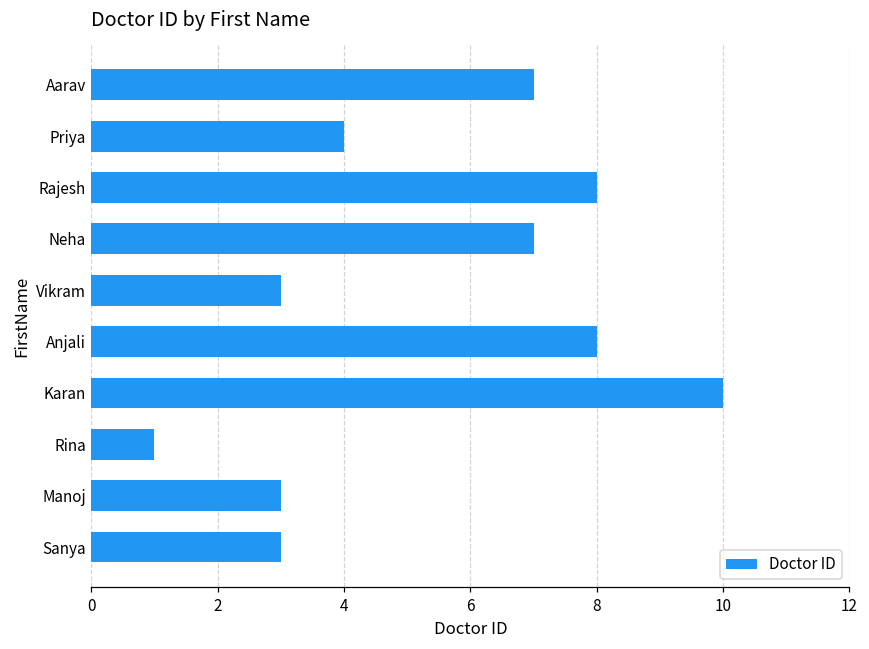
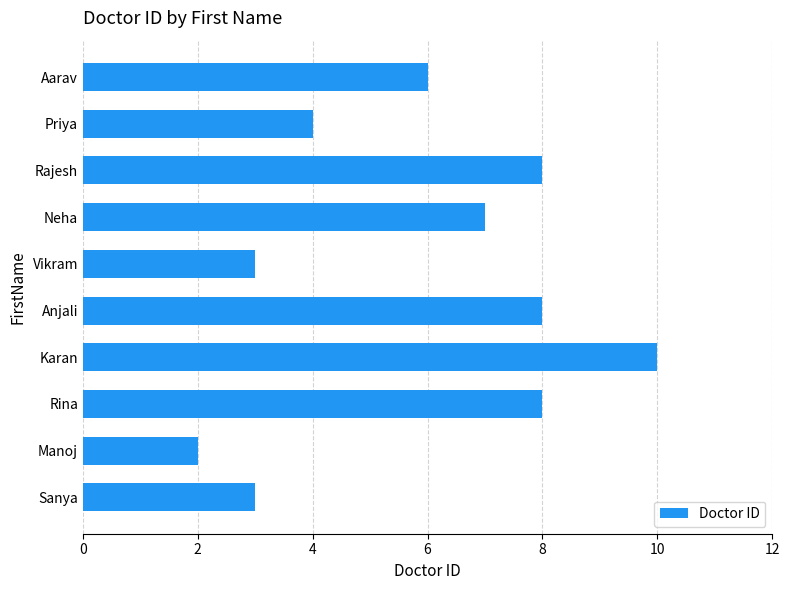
  {
-   "Aarav": 7,
+   "Aarav": 6,
    "Priya": 4,
    "Rajesh": 8,
    "Neha": 7,
    "Vikram": 3,
    "Anjali": 8,
    "Karan": 10,
-   "Rina": 1,
-   "Manoj": 3,
+   "Rina": 8,
+   "Manoj": 2,
    "Sanya": 3
  }
